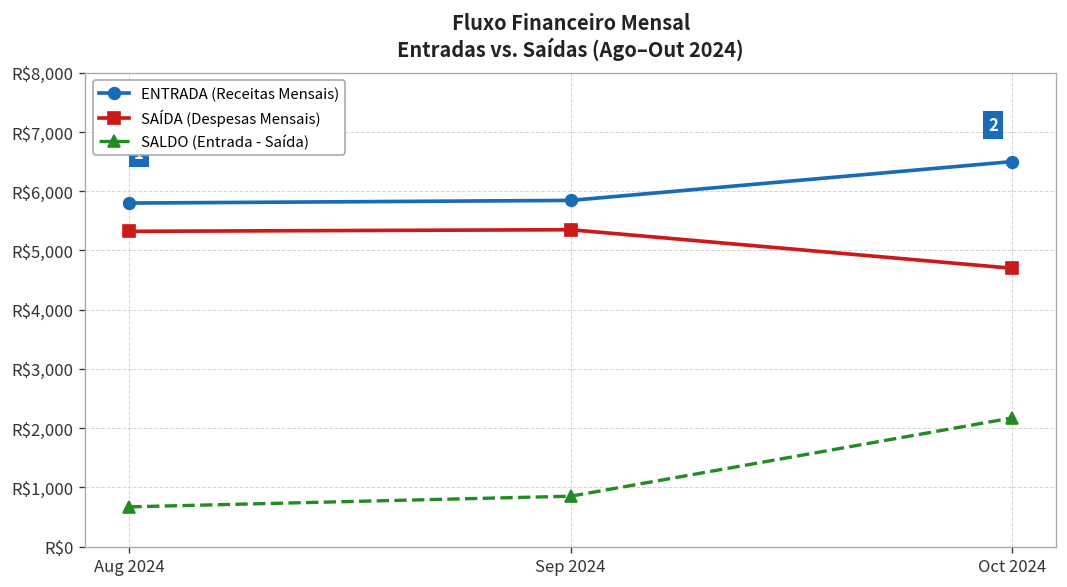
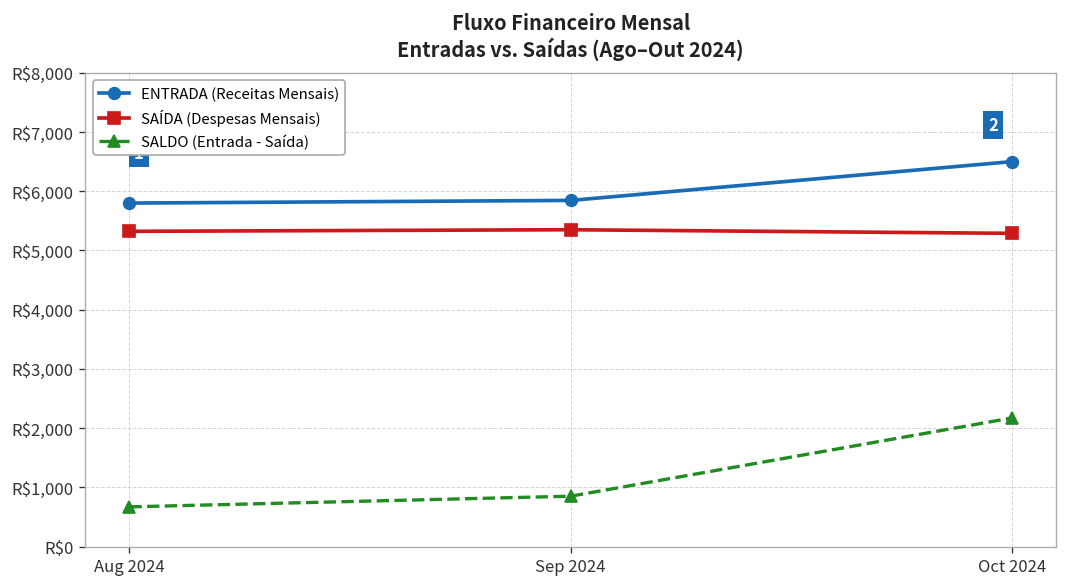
  {
    "ENTRADA (Receitas Mensais)": {
      "Aug 2024": "R$5,800",
      "Sep 2024": "R$5,800",
      "Oct 2024": "R$6,500"
    },
    "SAÍDA (Despesas Mensais)": {
      "Aug 2024": "R$5,300",
      "Sep 2024": "R$5,400",
-     "Oct 2024": "R$4,700"
+     "Oct 2024": "R$5,300"
    },
    "SALDO (Entrada - Saída)": {
      "Aug 2024": "R$700",
      "Sep 2024": "R$900",
      "Oct 2024": "R$2,200"
    }
  }
